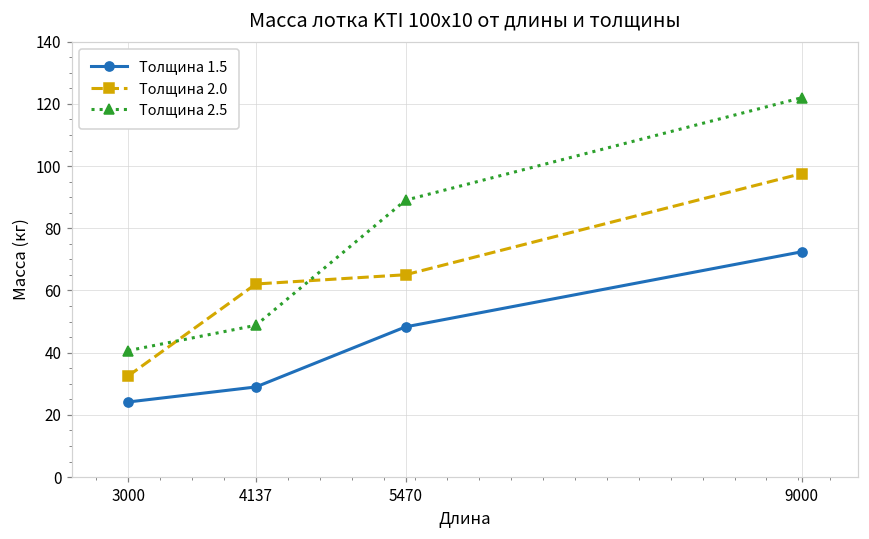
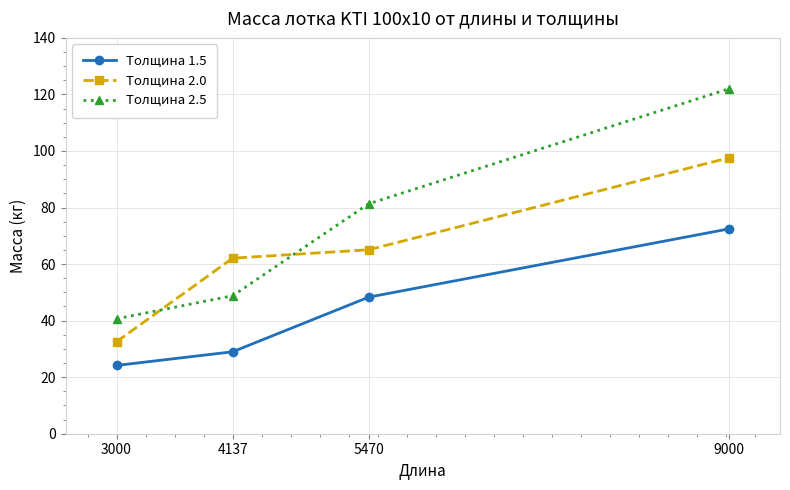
  {
    "Толщина 1.5": {
      "3000": 24,
      "4137": 29,
      "5470": 48,
      "9000": 72
    },
    "Толщина 2.0": {
      "3000": 33,
      "4137": 62,
      "5470": 65,
      "9000": 98
    },
    "Толщина 2.5": {
      "3000": 41,
      "4137": 49,
-     "5470": 89,
+     "5470": 81,
      "9000": 122
    }
  }
